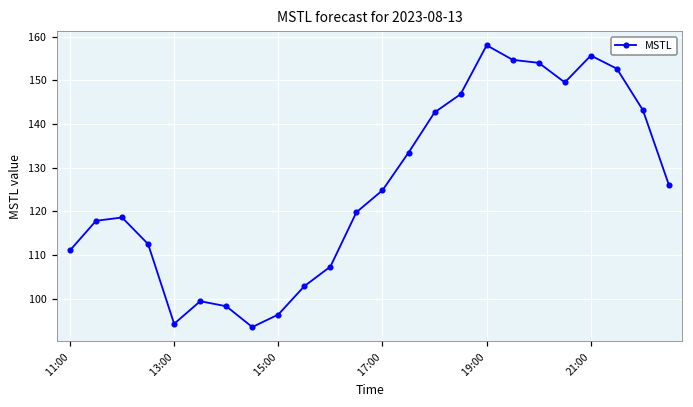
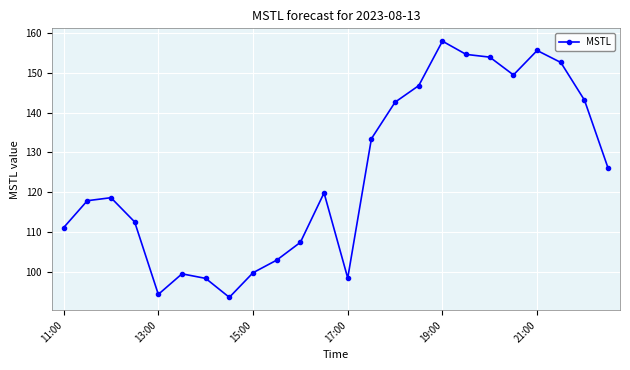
  {
    "11:00": 111,
    "13:00": 94,
-   "15:00": 96,
-   "17:00": 125,
+   "15:00": 100,
+   "17:00": 98,
    "19:00": 158,
    "21:00": 156
  }
